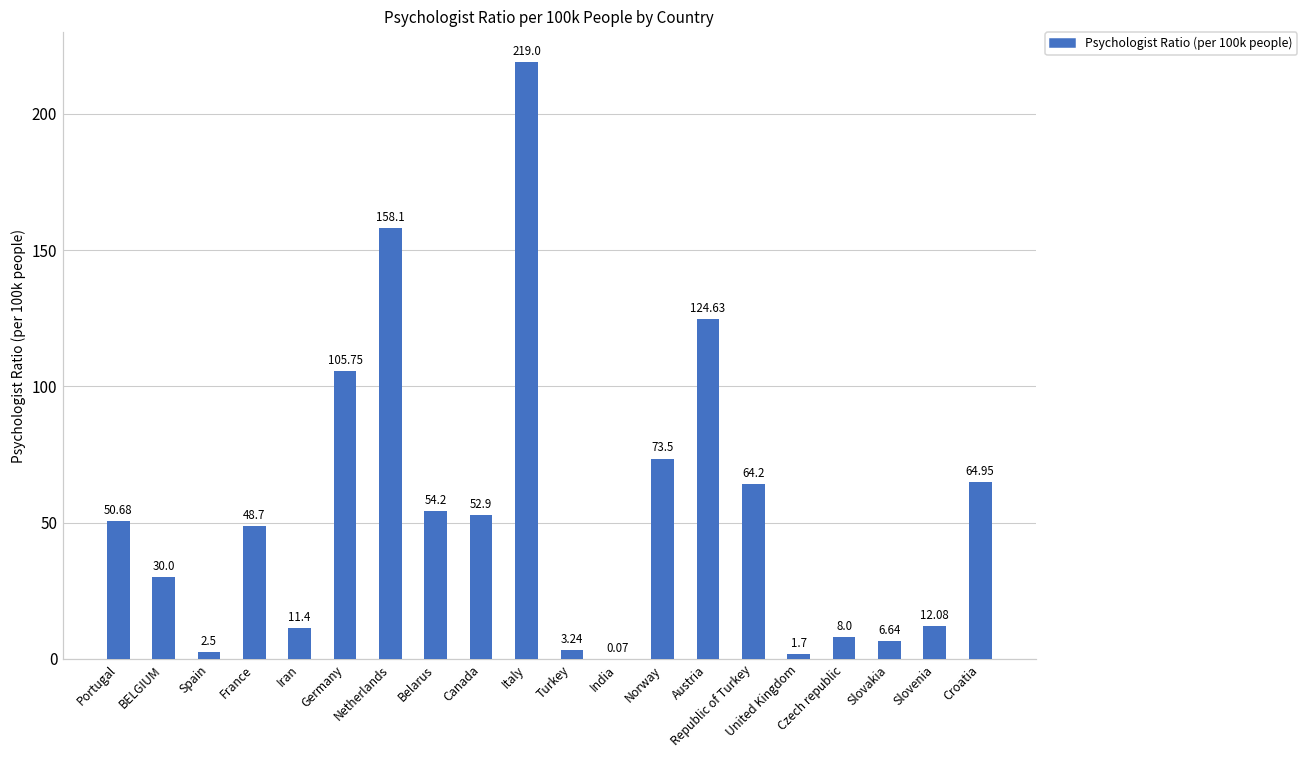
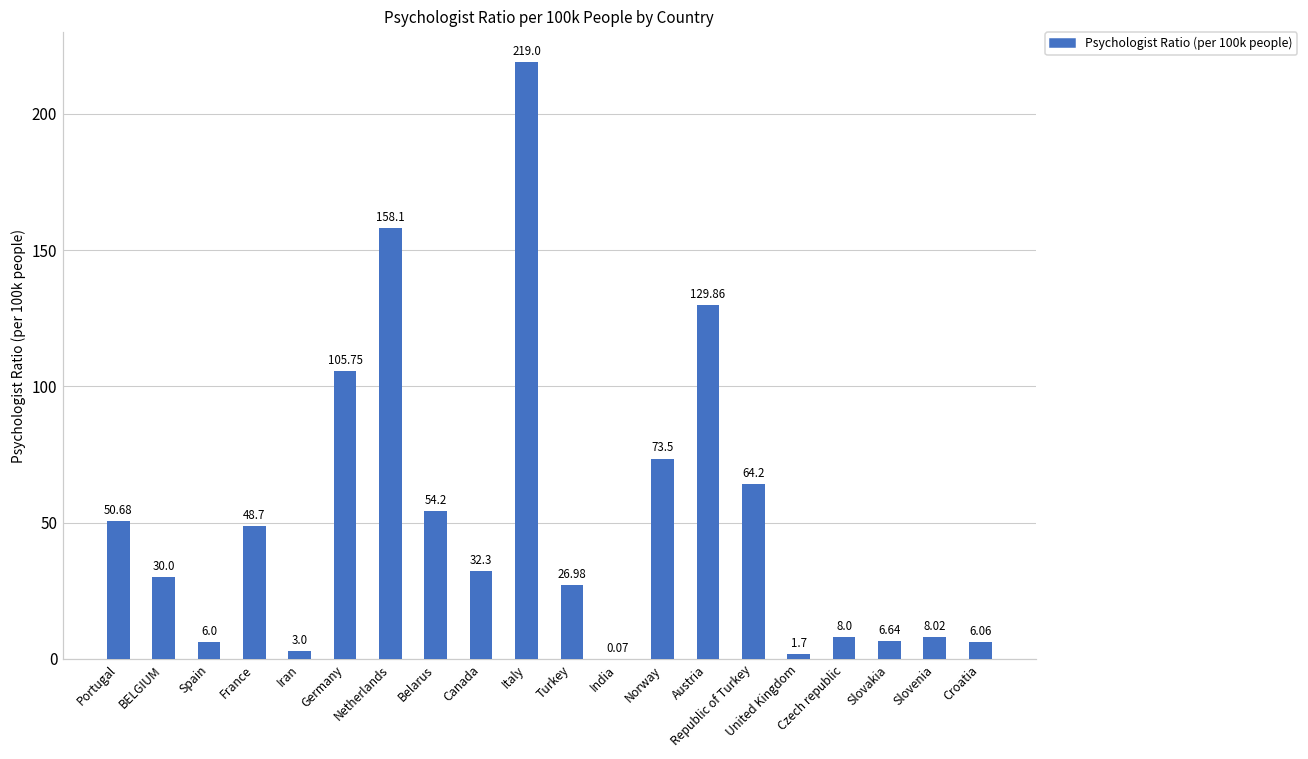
  {
    "Portugal": 50.68,
    "BELGIUM": 30.0,
-   "Spain": 2.5,
+   "Spain": 6.0,
    "France": 48.7,
-   "Iran": 11.4,
+   "Iran": 3.0,
    "Germany": 105.75,
    "Netherlands": 158.1,
    "Belarus": 54.2,
-   "Canada": 52.9,
+   "Canada": 32.3,
    "Italy": 219.0,
-   "Turkey": 3.24,
+   "Turkey": 26.98,
    "India": 0.07,
    "Norway": 73.5,
-   "Austria": 124.63,
+   "Austria": 129.86,
    "Republic of Turkey": 64.2,
    "United Kingdom": 1.7,
    "Czech republic": 8.0,
    "Slovakia": 6.64,
-   "Slovenia": 12.08,
-   "Croatia": 64.95
+   "Slovenia": 8.02,
+   "Croatia": 6.06
  }
